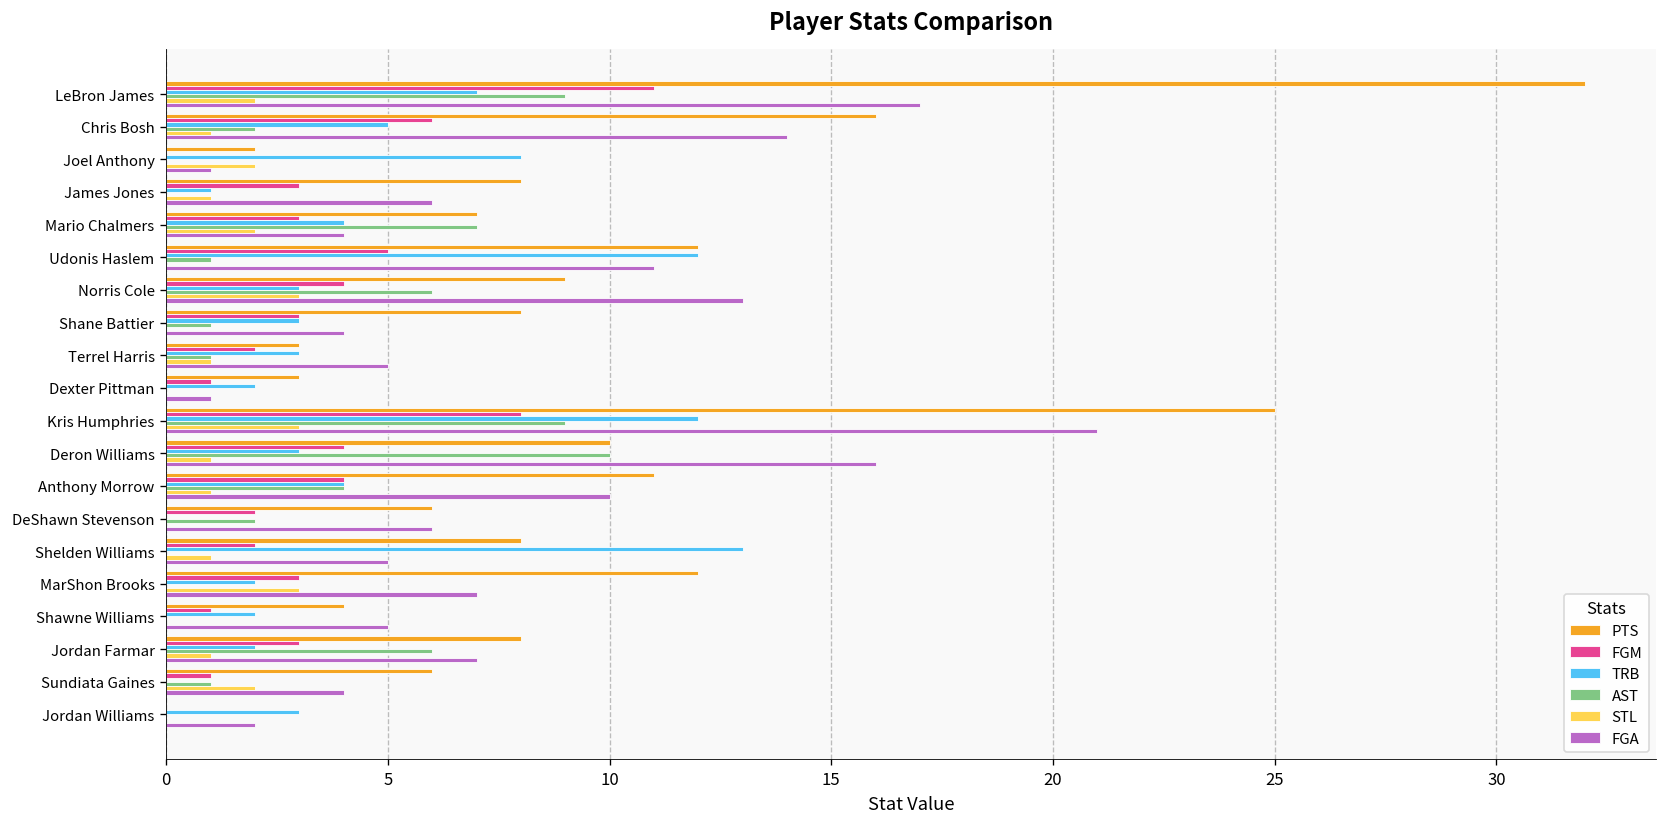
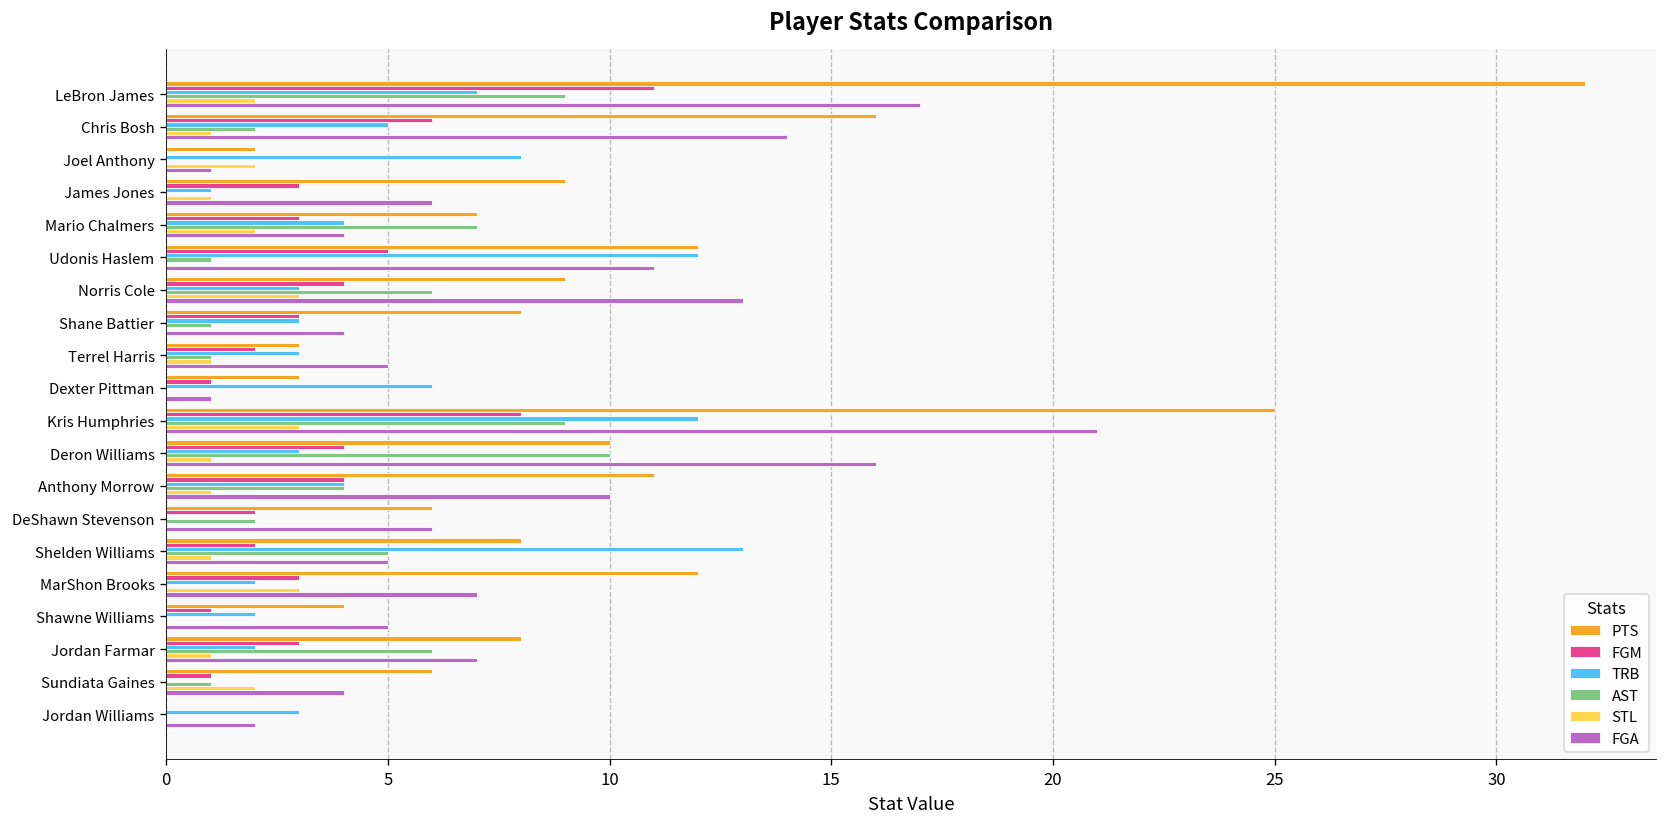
  {
    "PTS": {
      "LeBron James": 32,
      "Chris Bosh": 16,
      "Joel Anthony": 2,
-     "James Jones": 8,
+     "James Jones": 9,
      "Mario Chalmers": 7,
      "Udonis Haslem": 12,
      "Norris Cole": 9,
      "Shane Battier": 8,
      "Terrel Harris": 3,
      "Dexter Pittman": 3,
      "Kris Humphries": 25,
      "Deron Williams": 10,
      "Anthony Morrow": 11,
      "DeShawn Stevenson": 6,
      "Shelden Williams": 8,
      "MarShon Brooks": 12,
      "Shawne Williams": 4,
      "Jordan Farmar": 8,
      "Sundiata Gaines": 6,
      "Jordan Williams": 0
    },
    "FGM": {
      "LeBron James": 11,
      "Chris Bosh": 6,
      "Joel Anthony": 0,
      "James Jones": 3,
      "Mario Chalmers": 3,
      "Udonis Haslem": 5,
      "Norris Cole": 4,
      "Shane Battier": 3,
      "Terrel Harris": 2,
      "Dexter Pittman": 1,
      "Kris Humphries": 8,
      "Deron Williams": 4,
      "Anthony Morrow": 4,
      "DeShawn Stevenson": 2,
      "Shelden Williams": 2,
      "MarShon Brooks": 3,
      "Shawne Williams": 1,
      "Jordan Farmar": 3,
      "Sundiata Gaines": 1,
      "Jordan Williams": 0
    },
    "TRB": {
      "LeBron James": 7,
      "Chris Bosh": 5,
      "Joel Anthony": 8,
      "James Jones": 1,
      "Mario Chalmers": 4,
      "Udonis Haslem": 12,
      "Norris Cole": 3,
      "Shane Battier": 3,
      "Terrel Harris": 3,
-     "Dexter Pittman": 2,
+     "Dexter Pittman": 6,
      "Kris Humphries": 12,
      "Deron Williams": 3,
      "Anthony Morrow": 4,
      "DeShawn Stevenson": 0,
      "Shelden Williams": 13,
      "MarShon Brooks": 2,
      "Shawne Williams": 2,
      "Jordan Farmar": 2,
      "Sundiata Gaines": 0,
      "Jordan Williams": 3
    },
    "AST": {
      "LeBron James": 9,
      "Chris Bosh": 2,
      "Joel Anthony": 0,
      "James Jones": 0,
      "Mario Chalmers": 7,
      "Udonis Haslem": 1,
      "Norris Cole": 6,
      "Shane Battier": 1,
      "Terrel Harris": 1,
      "Dexter Pittman": 0,
      "Kris Humphries": 9,
      "Deron Williams": 10,
      "Anthony Morrow": 4,
      "DeShawn Stevenson": 2,
-     "Shelden Williams": 0,
+     "Shelden Williams": 5,
      "MarShon Brooks": 0,
      "Shawne Williams": 0,
      "Jordan Farmar": 6,
      "Sundiata Gaines": 1,
      "Jordan Williams": 0
    },
    "STL": {
      "LeBron James": 2,
      "Chris Bosh": 1,
      "Joel Anthony": 2,
      "James Jones": 1,
      "Mario Chalmers": 2,
      "Udonis Haslem": 0,
      "Norris Cole": 3,
      "Shane Battier": 0,
      "Terrel Harris": 1,
      "Dexter Pittman": 0,
      "Kris Humphries": 3,
      "Deron Williams": 1,
      "Anthony Morrow": 1,
      "DeShawn Stevenson": 0,
      "Shelden Williams": 1,
      "MarShon Brooks": 3,
      "Shawne Williams": 0,
      "Jordan Farmar": 1,
      "Sundiata Gaines": 2,
      "Jordan Williams": 0
    },
    "FGA": {
      "LeBron James": 17,
      "Chris Bosh": 14,
      "Joel Anthony": 1,
      "James Jones": 6,
      "Mario Chalmers": 4,
      "Udonis Haslem": 11,
      "Norris Cole": 13,
      "Shane Battier": 4,
      "Terrel Harris": 5,
      "Dexter Pittman": 1,
      "Kris Humphries": 21,
      "Deron Williams": 16,
      "Anthony Morrow": 10,
      "DeShawn Stevenson": 6,
      "Shelden Williams": 5,
      "MarShon Brooks": 7,
      "Shawne Williams": 5,
      "Jordan Farmar": 7,
      "Sundiata Gaines": 4,
      "Jordan Williams": 2
    }
  }
